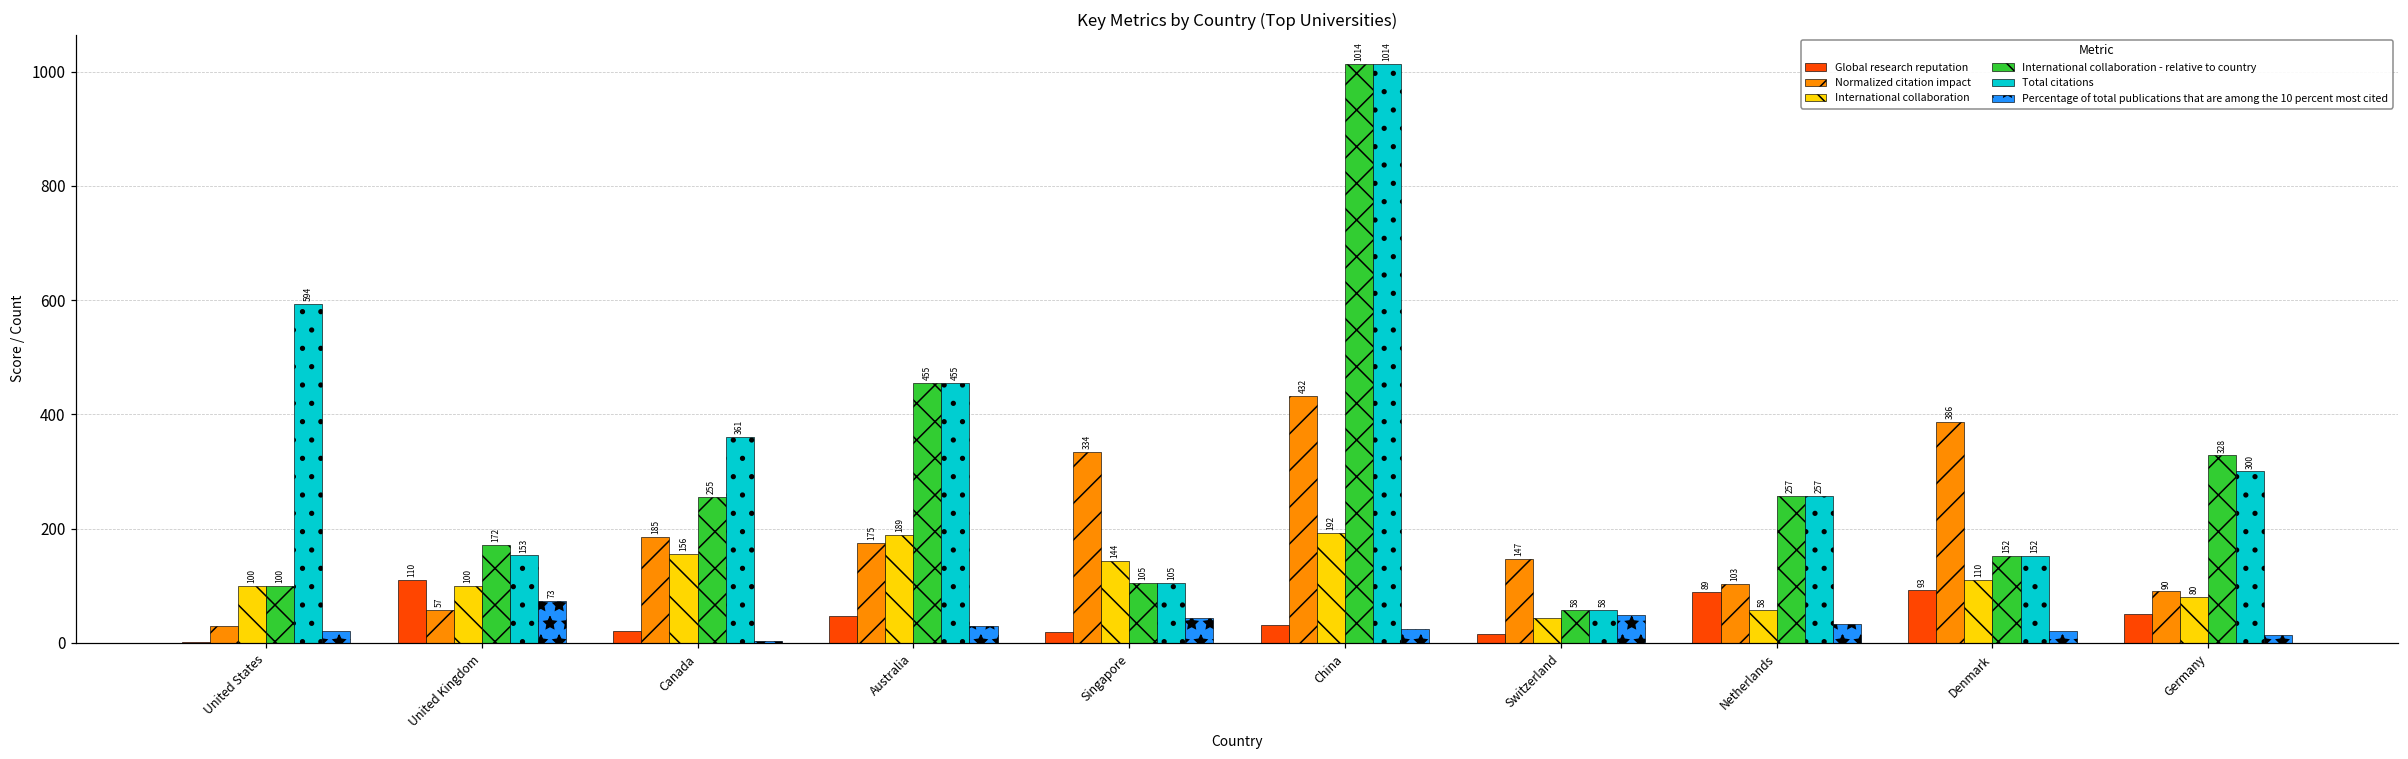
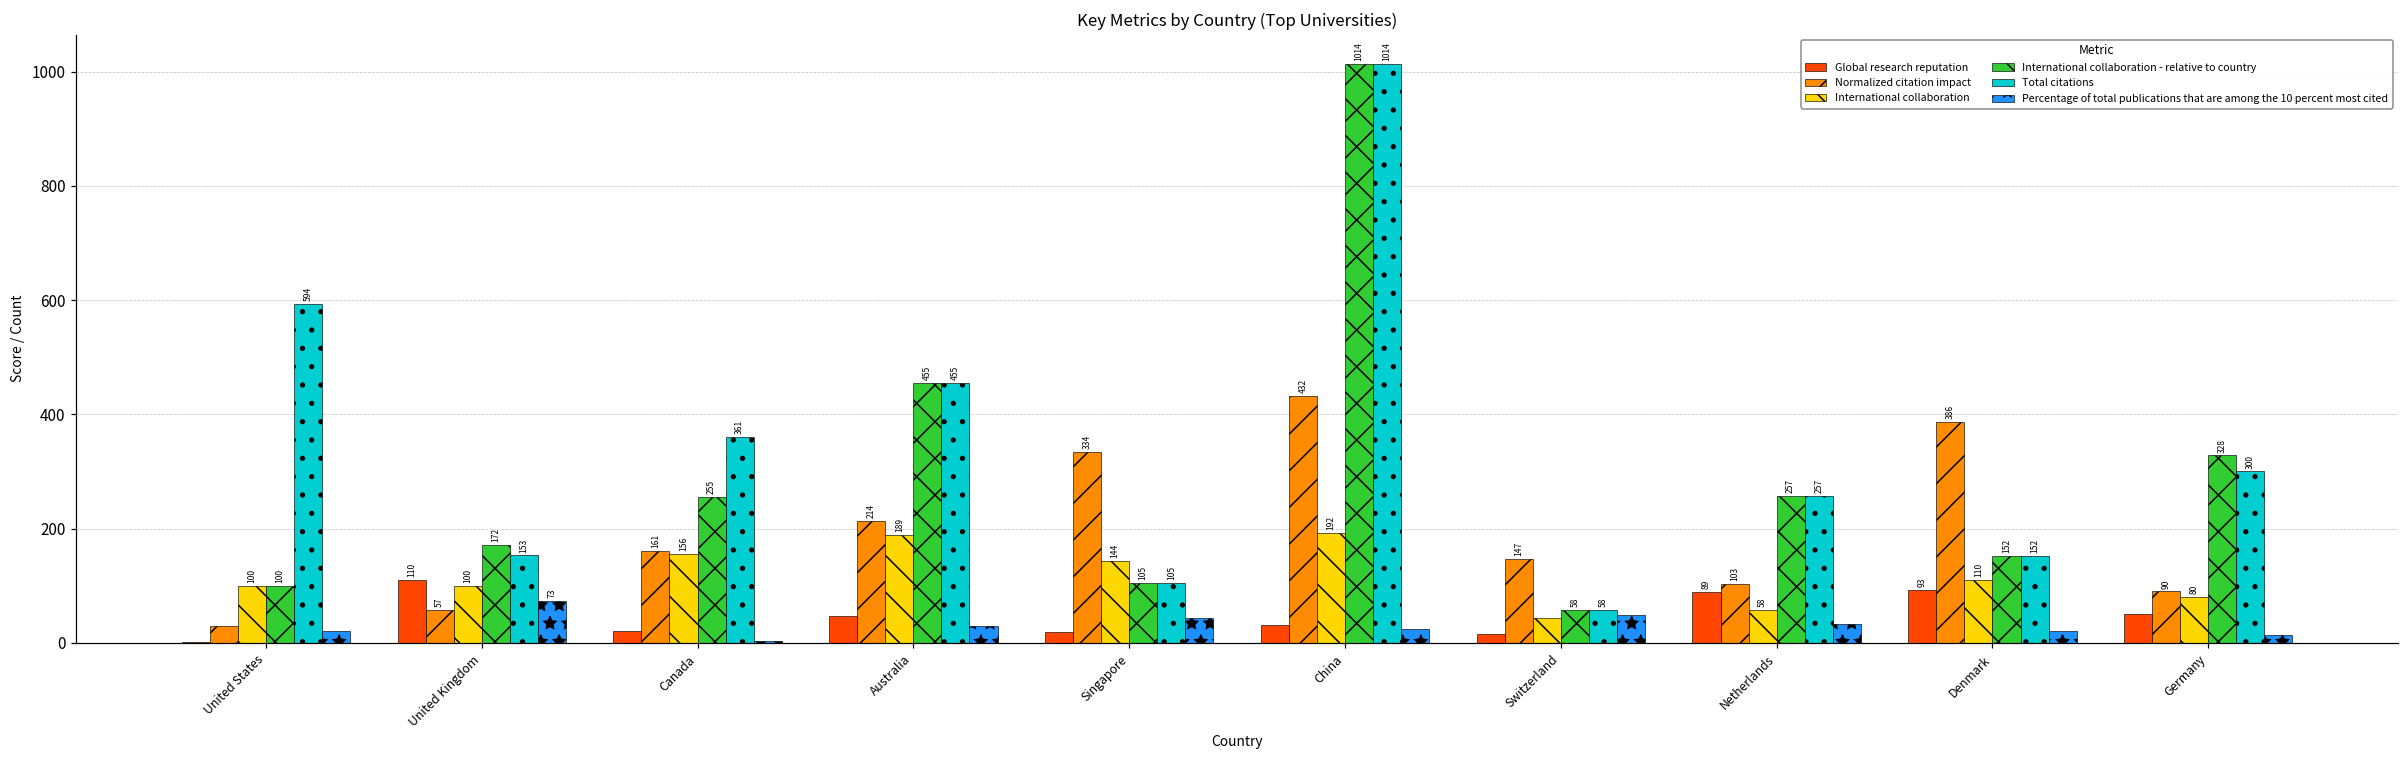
  {
    "Global research reputation": {
      "United Kingdom": 110,
      "Netherlands": 89,
      "Denmark": 93
    },
    "Normalized citation impact": {
      "United Kingdom": 57,
-     "Canada": 185,
-     "Australia": 175,
+     "Canada": 161,
+     "Australia": 214,
      "Singapore": 334,
      "China": 432,
      "Switzerland": 147,
      "Netherlands": 103,
      "Denmark": 386,
      "Germany": 90
    },
    "International collaboration": {
      "United States": 100,
      "United Kingdom": 100,
      "Canada": 156,
      "Australia": 189,
      "Singapore": 144,
      "China": 192,
      "Netherlands": 58,
      "Denmark": 110,
      "Germany": 80
    },
    "International collaboration - relative to country": {
      "United States": 100,
      "United Kingdom": 172,
      "Canada": 255,
      "Australia": 455,
      "Singapore": 105,
      "China": 1014,
      "Switzerland": 58,
      "Netherlands": 257,
      "Denmark": 152,
      "Germany": 328
    },
    "Total citations": {
      "United States": 594,
      "United Kingdom": 153,
      "Canada": 361,
      "Australia": 455,
      "Singapore": 105,
      "China": 1014,
      "Switzerland": 58,
      "Netherlands": 257,
      "Denmark": 152,
      "Germany": 300
    },
    "Percentage of total publications that are among the 10 percent most cited": {
      "United Kingdom": 73
    }
  }
